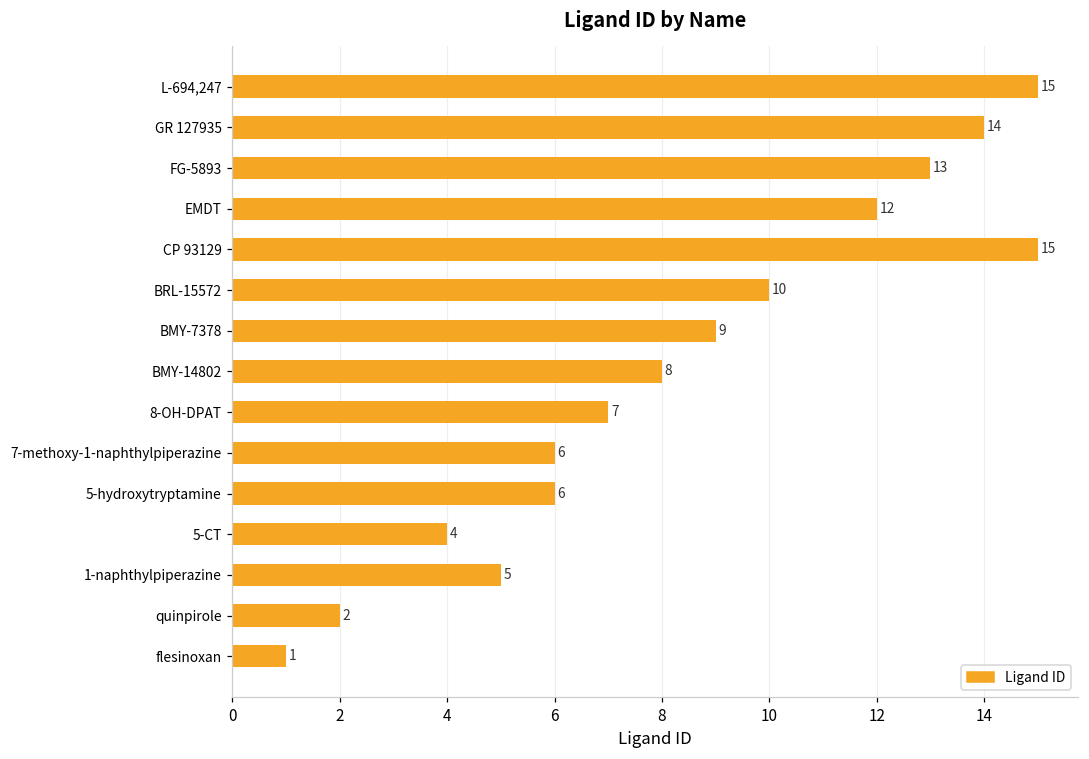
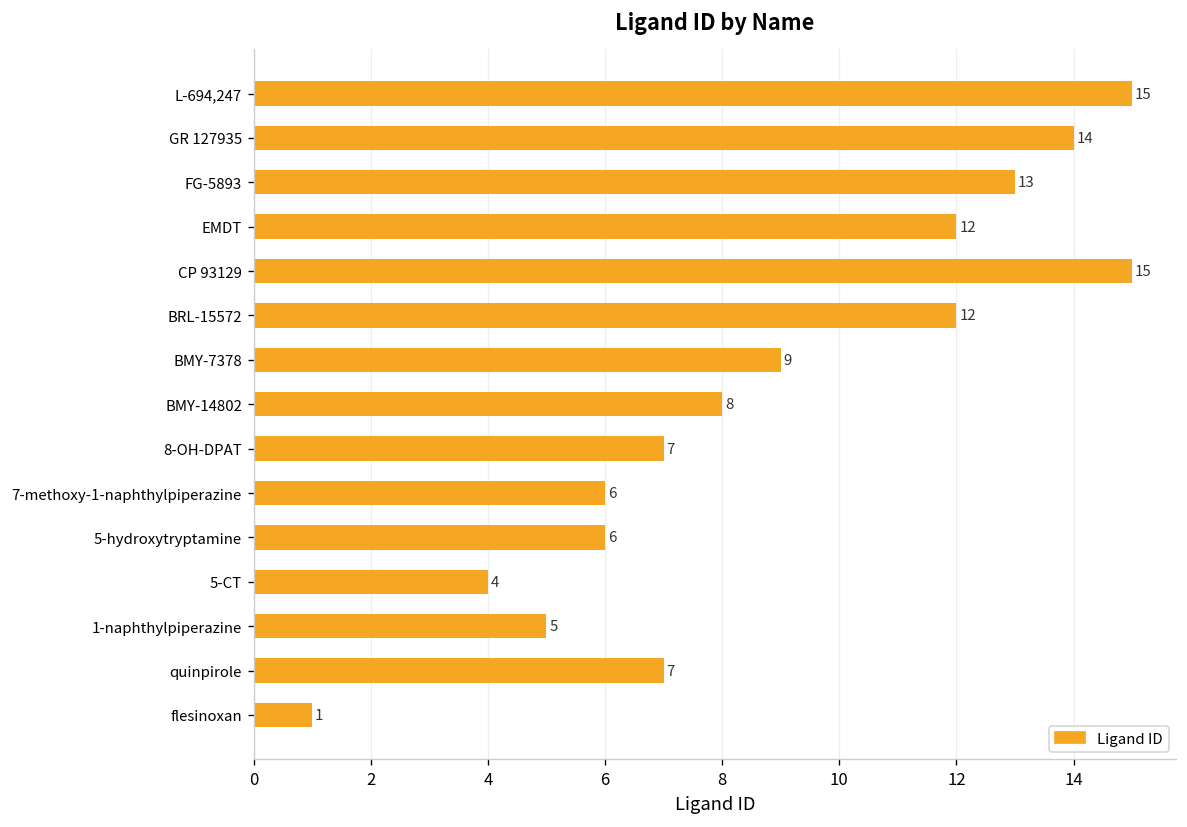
  {
    "L-694,247": 15,
    "GR 127935": 14,
    "FG-5893": 13,
    "EMDT": 12,
    "CP 93129": 15,
-   "BRL-15572": 10,
+   "BRL-15572": 12,
    "BMY-7378": 9,
    "BMY-14802": 8,
    "8-OH-DPAT": 7,
    "7-methoxy-1-naphthylpiperazine": 6,
    "5-hydroxytryptamine": 6,
    "5-CT": 4,
    "1-naphthylpiperazine": 5,
-   "quinpirole": 2,
+   "quinpirole": 7,
    "flesinoxan": 1
  }
